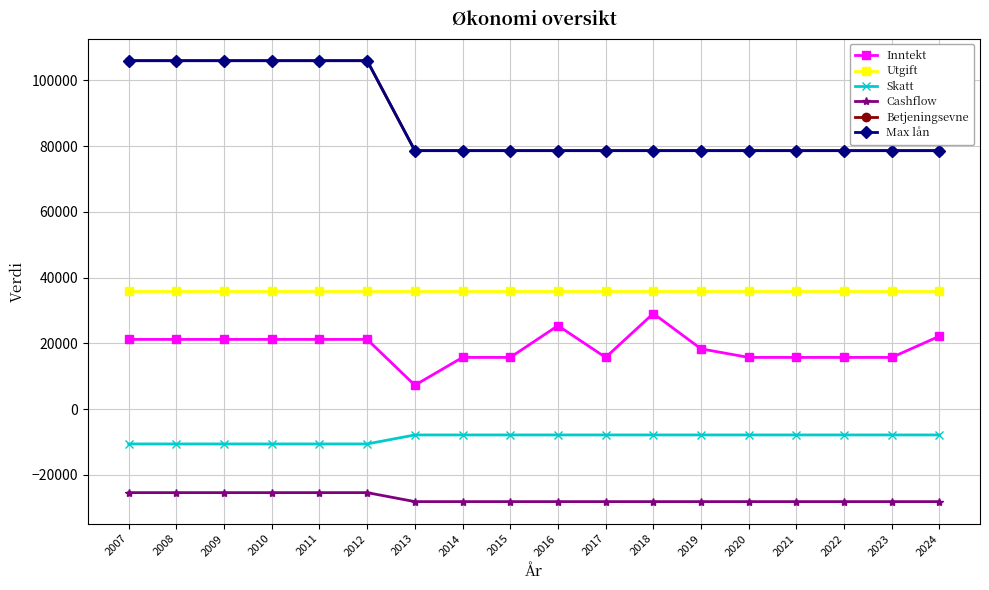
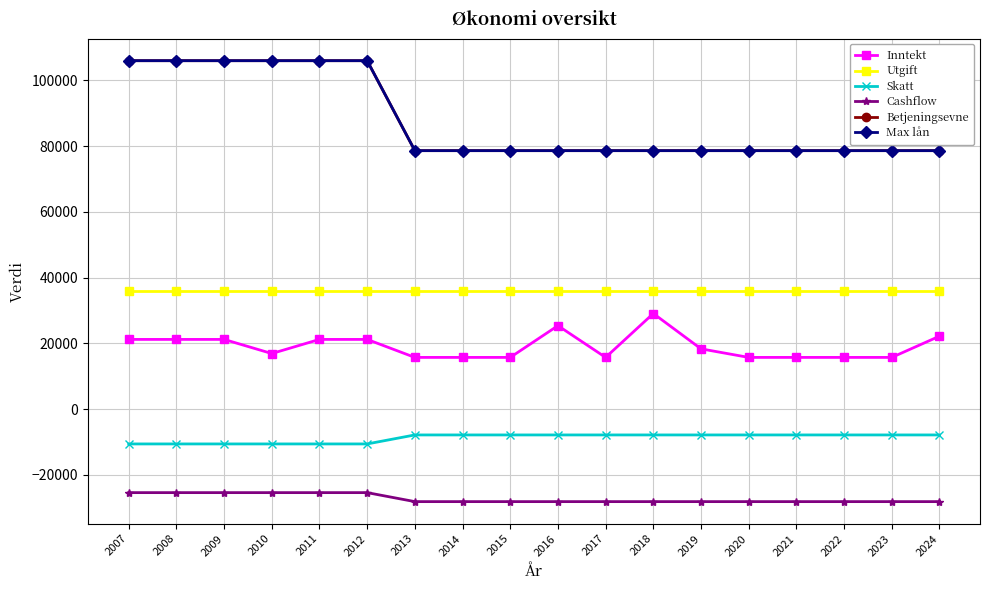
  {
    "Inntekt": {
      "2007": 21000,
      "2008": 21000,
      "2009": 21000,
-     "2010": 21000,
+     "2010": 17000,
      "2011": 21000,
      "2012": 21000,
-     "2013": 7000,
+     "2013": 16000,
      "2014": 16000,
      "2015": 16000,
      "2016": 25000,
      "2017": 16000,
      "2018": 29000,
      "2019": 18000,
      "2020": 16000,
      "2021": 16000,
      "2022": 16000,
      "2023": 16000,
      "2024": 22000
    },
    "Utgift": {
      "2007": 36000,
      "2008": 36000,
      "2009": 36000,
      "2010": 36000,
      "2011": 36000,
      "2012": 36000,
      "2013": 36000,
      "2014": 36000,
      "2015": 36000,
      "2016": 36000,
      "2017": 36000,
      "2018": 36000,
      "2019": 36000,
      "2020": 36000,
      "2021": 36000,
      "2022": 36000,
      "2023": 36000,
      "2024": 36000
    },
    "Skatt": {
      "2007": -11000,
      "2008": -11000,
      "2009": -11000,
      "2010": -11000,
      "2011": -11000,
      "2012": -11000,
      "2013": -8000,
      "2014": -8000,
      "2015": -8000,
      "2016": -8000,
      "2017": -8000,
      "2018": -8000,
      "2019": -8000,
      "2020": -8000,
      "2021": -8000,
      "2022": -8000,
      "2023": -8000,
      "2024": -8000
    },
    "Cashflow": {
      "2007": -25000,
      "2008": -25000,
      "2009": -25000,
      "2010": -25000,
      "2011": -25000,
      "2012": -25000,
      "2013": -28000,
      "2014": -28000,
      "2015": -28000,
      "2016": -28000,
      "2017": -28000,
      "2018": -28000,
      "2019": -28000,
      "2020": -28000,
      "2021": -28000,
      "2022": -28000,
      "2023": -28000,
      "2024": -28000
    },
    "Max lån": {
      "2007": 106000,
      "2008": 106000,
      "2009": 106000,
      "2010": 106000,
      "2011": 106000,
      "2012": 106000,
      "2013": 79000,
      "2014": 79000,
      "2015": 79000,
      "2016": 79000,
      "2017": 79000,
      "2018": 79000,
      "2019": 79000,
      "2020": 79000,
      "2021": 79000,
      "2022": 79000,
      "2023": 79000,
      "2024": 79000
    }
  }
